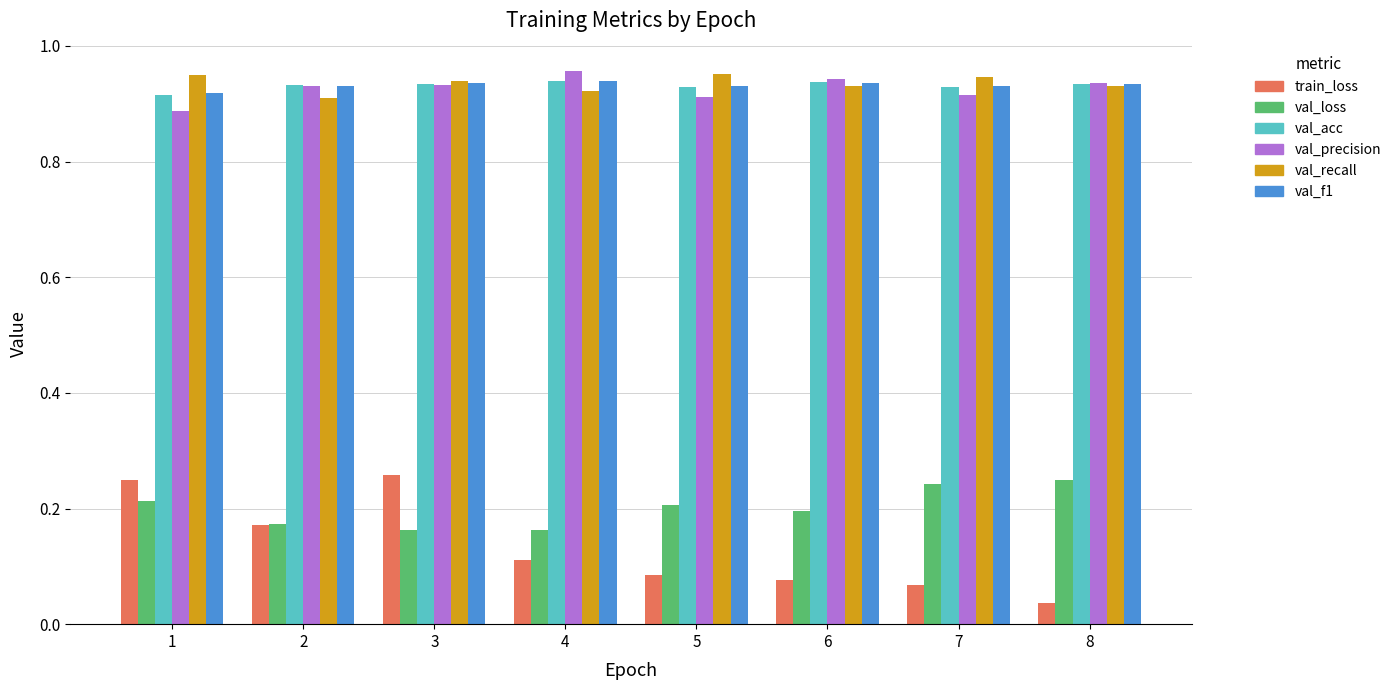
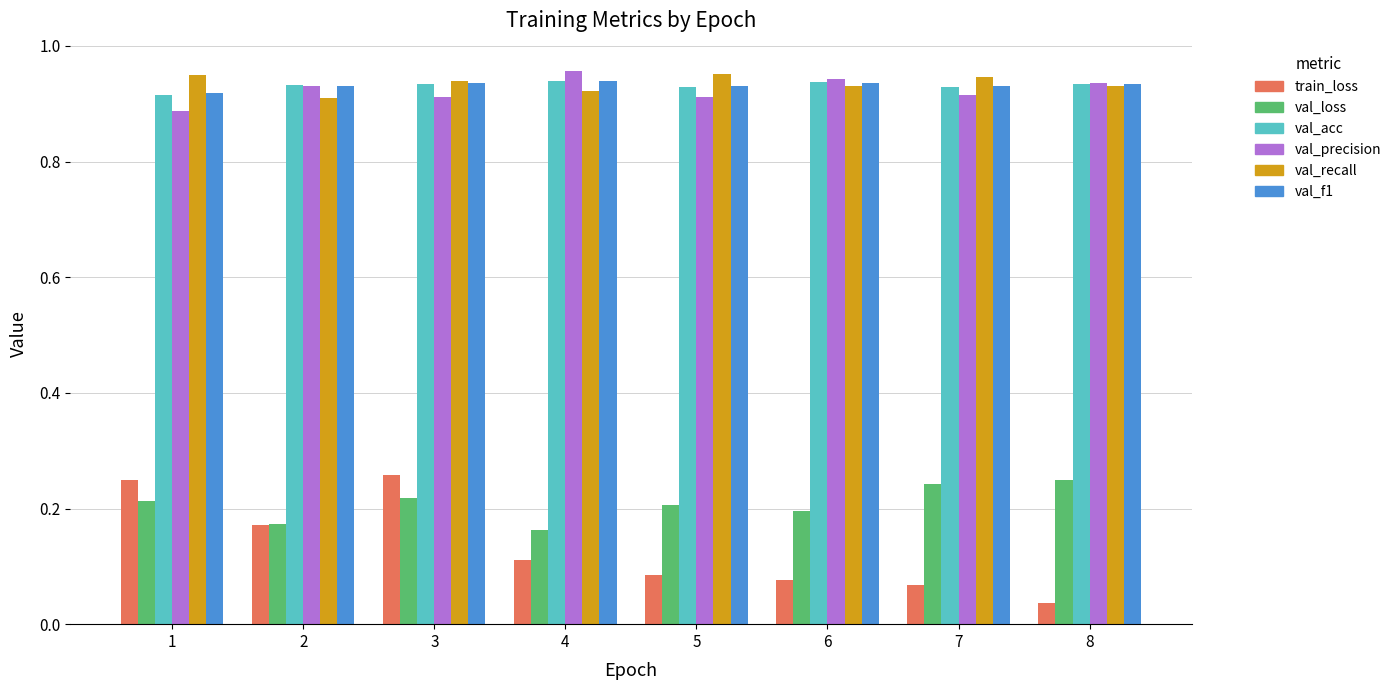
  {
    "train_loss": {
      "1": 0.25,
      "2": 0.17,
      "3": 0.26,
      "4": 0.11,
      "5": 0.09,
      "6": 0.08,
      "7": 0.07,
      "8": 0.04
    },
    "val_loss": {
      "1": 0.21,
      "2": 0.17,
-     "3": 0.16,
+     "3": 0.22,
      "4": 0.16,
      "5": 0.21,
      "6": 0.20,
      "7": 0.24,
      "8": 0.25
    },
    "val_precision": {
      "1": 0.89,
      "2": 0.93,
-     "3": 0.93,
+     "3": 0.91,
      "4": 0.96,
      "5": 0.91,
      "6": 0.94,
      "7": 0.91,
      "8": 0.94
    },
    "val_recall": {
      "1": 0.95,
      "2": 0.91,
      "3": 0.94,
      "4": 0.92,
      "5": 0.95,
      "6": 0.93,
      "7": 0.95,
      "8": 0.93
    }
  }
